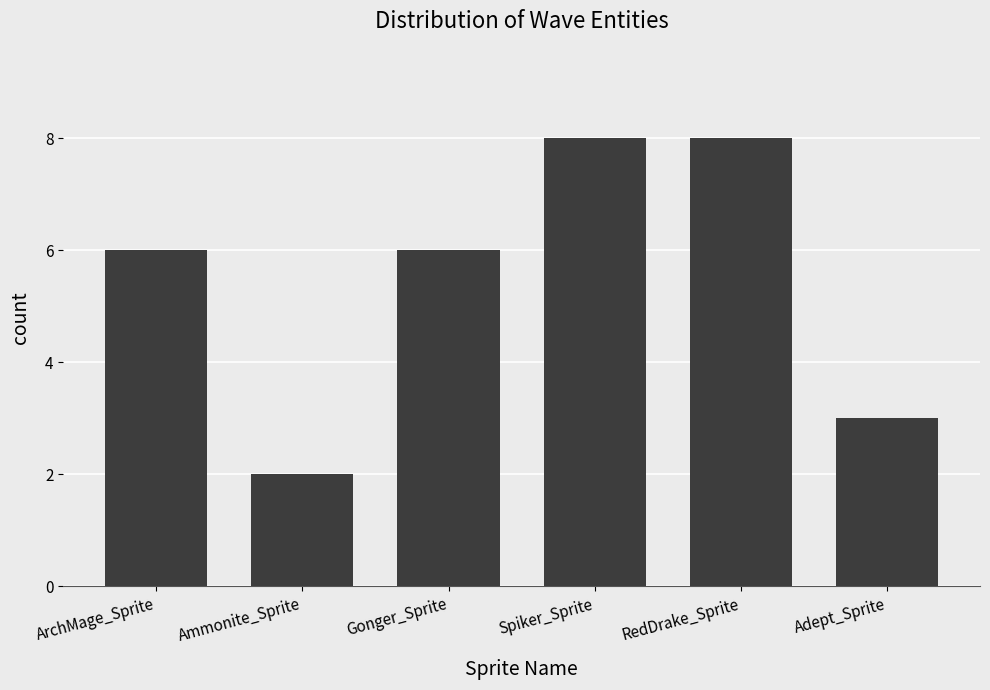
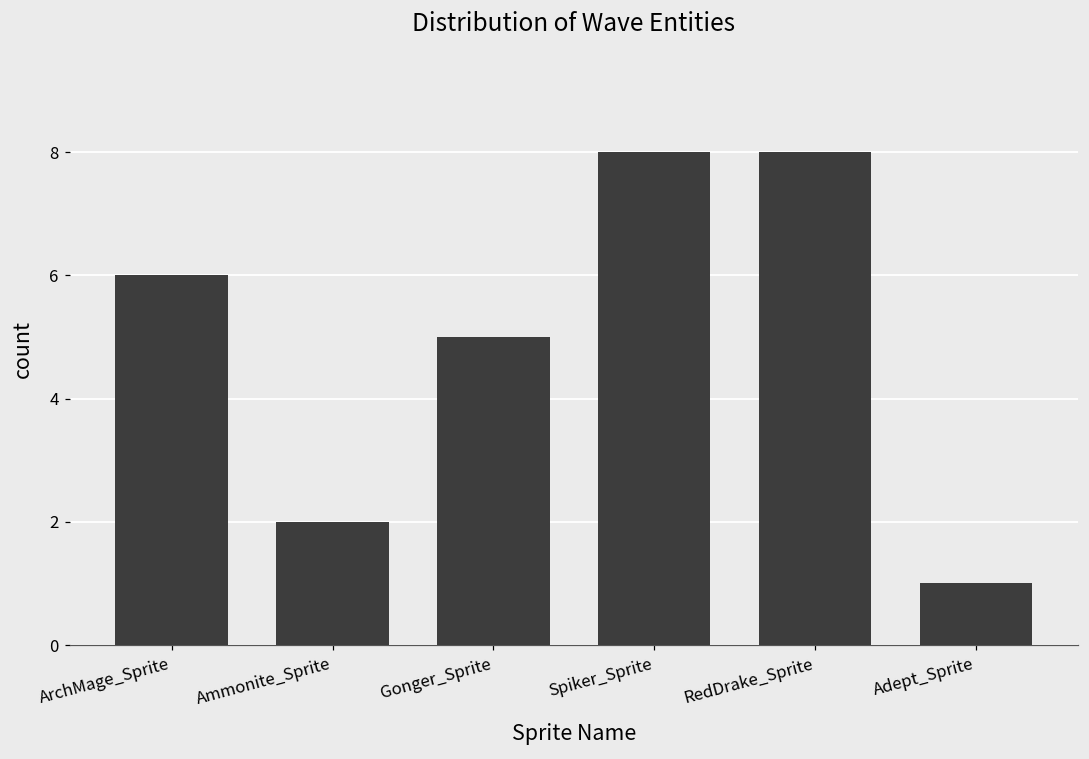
  {
    "ArchMage_Sprite": 6,
    "Ammonite_Sprite": 2,
-   "Gonger_Sprite": 6,
+   "Gonger_Sprite": 5,
    "Spiker_Sprite": 8,
    "RedDrake_Sprite": 8,
-   "Adept_Sprite": 3
+   "Adept_Sprite": 1
  }
